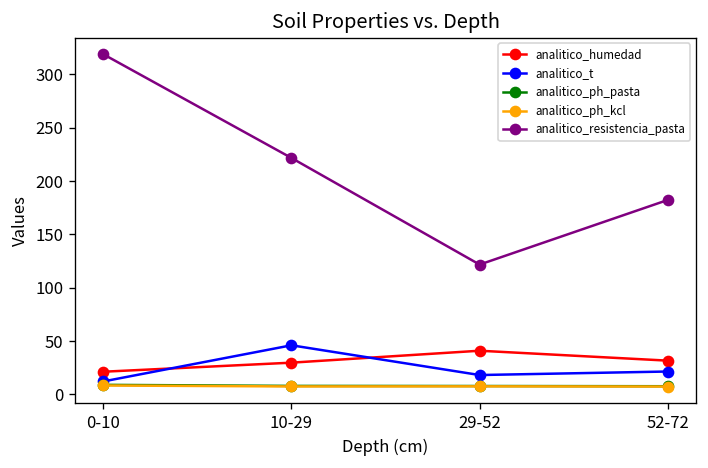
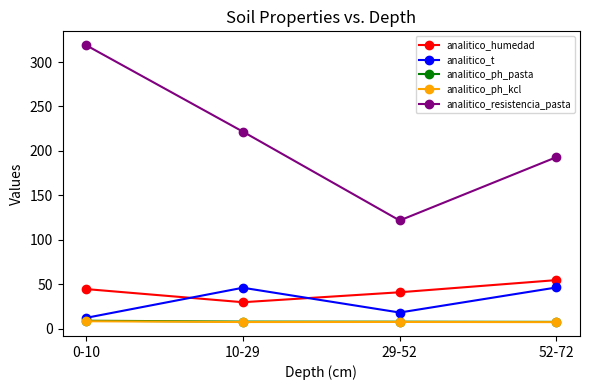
  {
    "analitico_humedad": {
-     "0-10": 20,
+     "0-10": 40,
      "10-29": 30,
      "29-52": 40,
-     "52-72": 30
+     "52-72": 50
    },
    "analitico_t": {
      "0-10": 10,
      "10-29": 50,
      "29-52": 20,
-     "52-72": 20
+     "52-72": 50
    },
    "analitico_ph_kcl": {
      "0-10": 10,
      "10-29": 10,
      "29-52": 10,
      "52-72": 10
    },
    "analitico_resistencia_pasta": {
      "0-10": 320,
      "10-29": 220,
      "29-52": 120,
-     "52-72": 180
+     "52-72": 190
    }
  }
